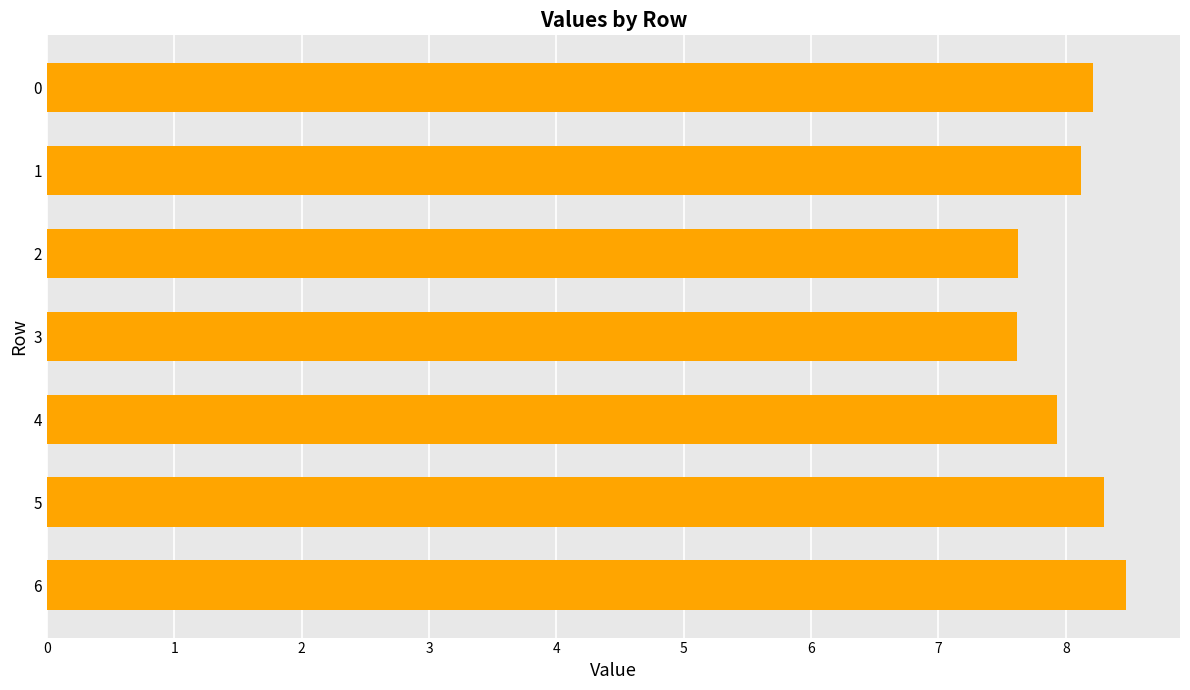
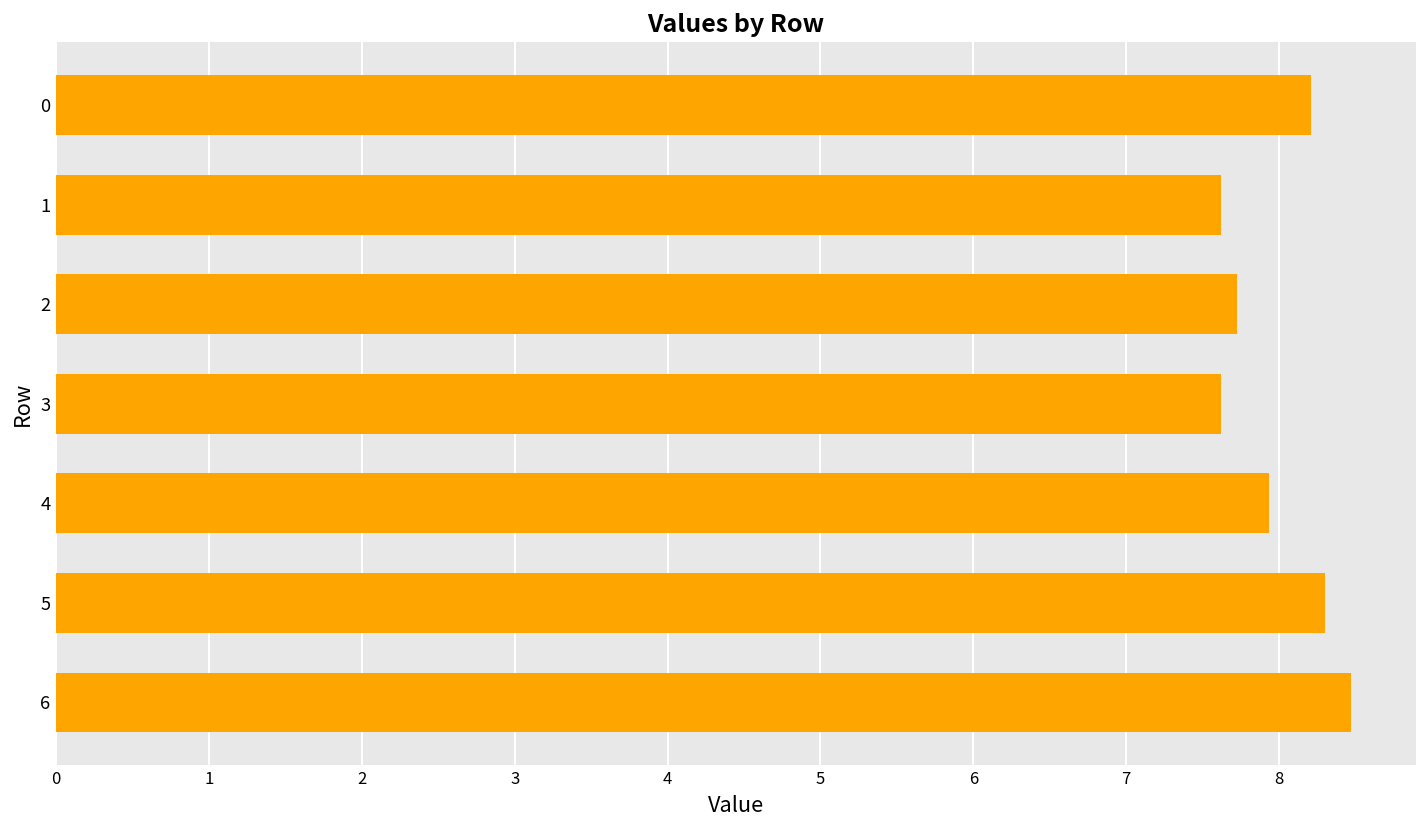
  {
    "0": 8.21,
-   "1": 8.12,
-   "2": 7.62,
+   "1": 7.62,
+   "2": 7.73,
    "3": 7.62,
    "4": 7.93,
    "5": 8.30,
    "6": 8.47
  }
